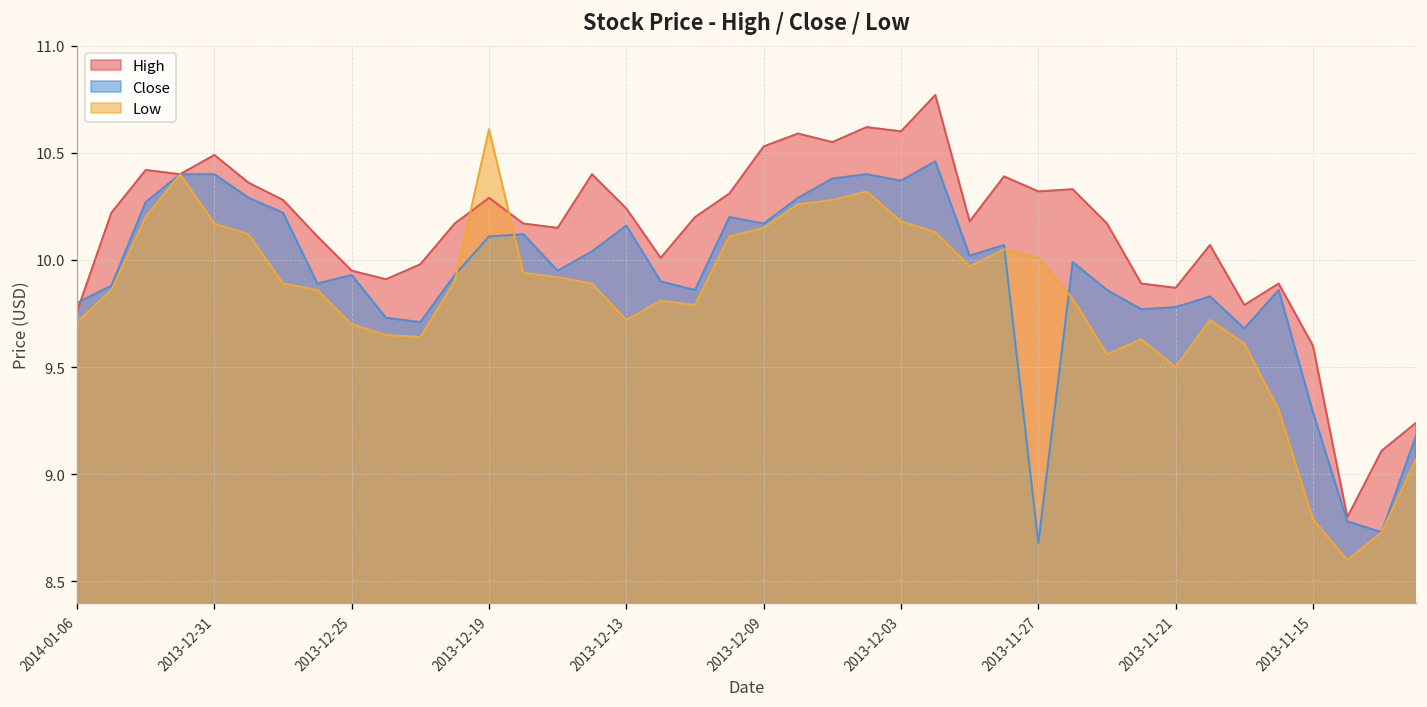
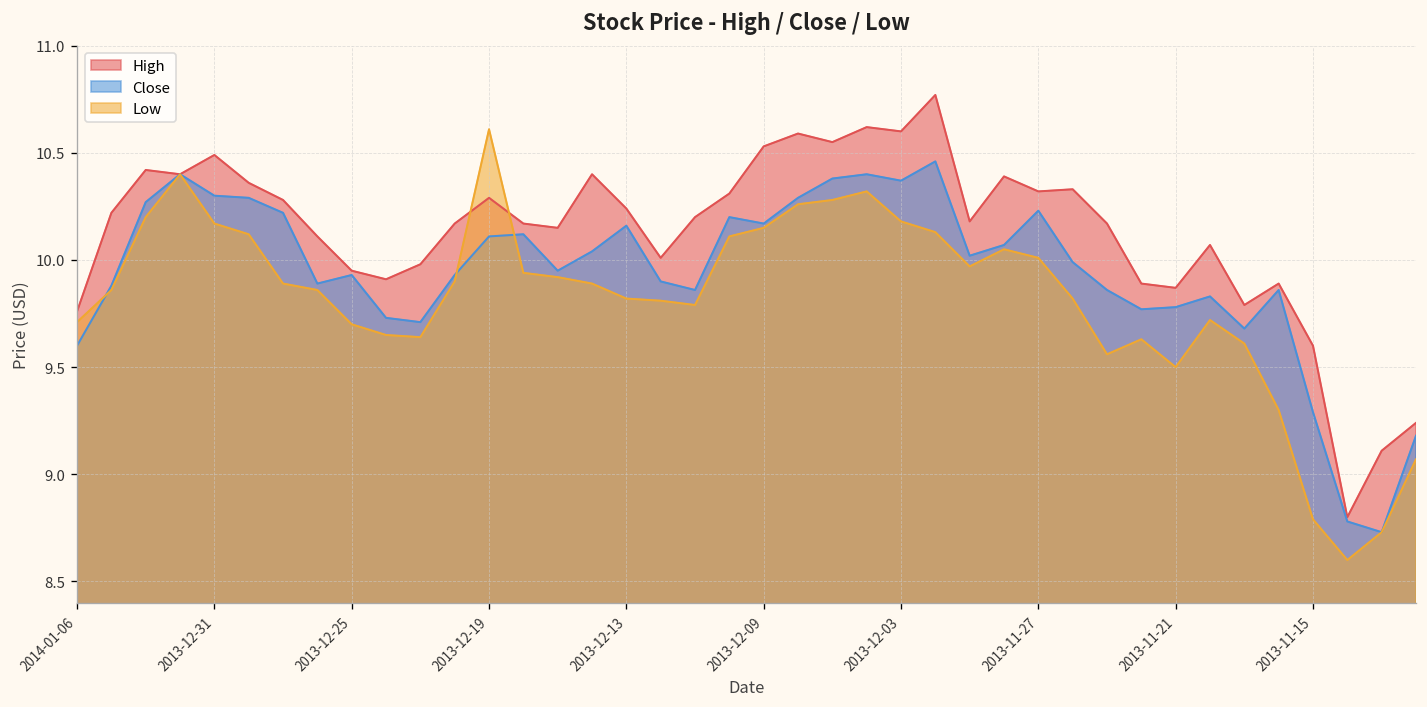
  {
    "High": {
      "2014-01-06": 9.76,
      "2013-12-31": 10.49,
      "2013-12-25": 9.95,
      "2013-12-19": 10.29,
      "2013-12-13": 10.24,
      "2013-12-09": 10.53,
      "2013-12-03": 10.60,
      "2013-11-27": 10.32,
      "2013-11-21": 9.87,
      "2013-11-15": 9.60
    },
    "Close": {
-     "2014-01-06": 9.8,
-     "2013-12-31": 10.4,
+     "2014-01-06": 9.6,
+     "2013-12-31": 10.3,
      "2013-12-25": 9.93,
      "2013-12-19": 10.11,
      "2013-12-13": 10.16,
      "2013-12-09": 10.17,
      "2013-12-03": 10.37,
-     "2013-11-27": 8.68,
+     "2013-11-27": 10.23,
      "2013-11-21": 9.78,
      "2013-11-15": 9.29
    },
    "Low": {
      "2014-01-06": 9.71,
      "2013-12-31": 10.17,
      "2013-12-25": 9.70,
      "2013-12-19": 10.61,
-     "2013-12-13": 9.72,
+     "2013-12-13": 9.82,
      "2013-12-09": 10.15,
      "2013-12-03": 10.18,
      "2013-11-27": 10.01,
      "2013-11-21": 9.50,
      "2013-11-15": 8.79
    }
  }
